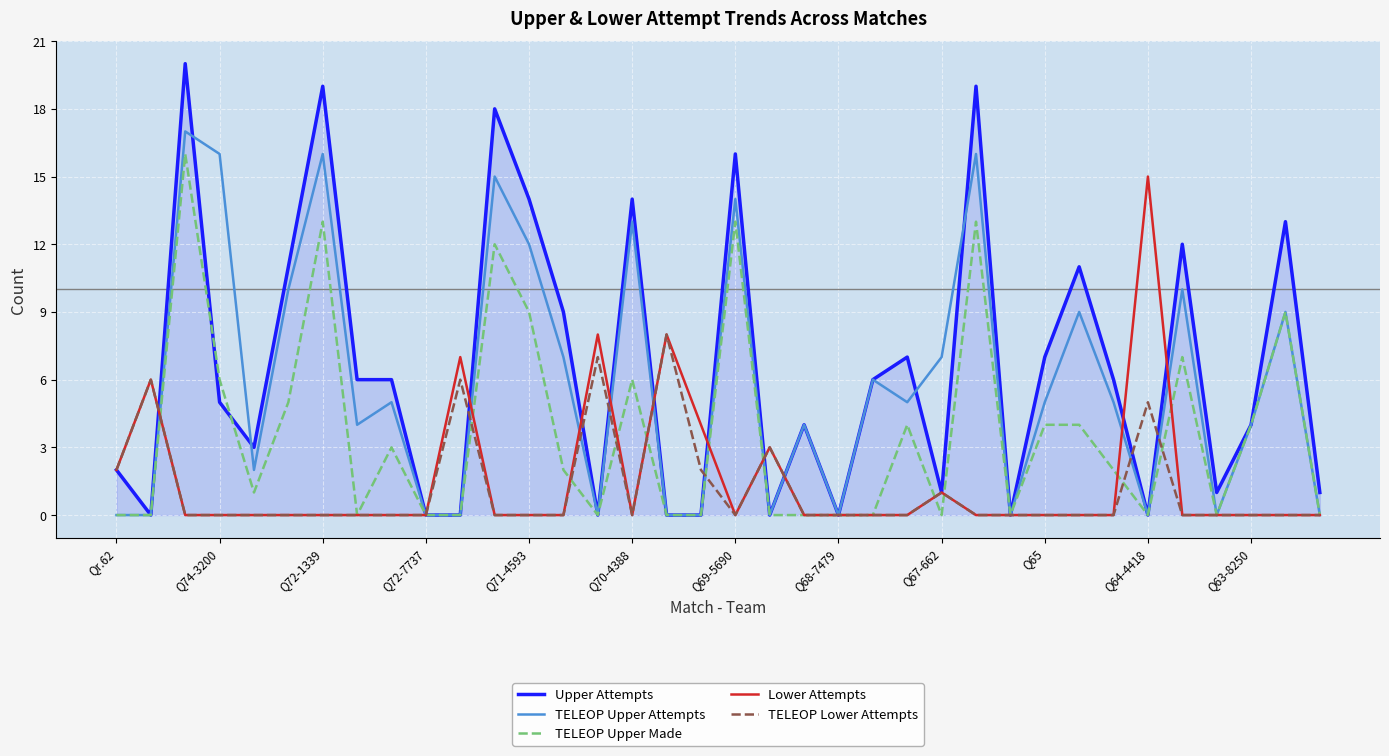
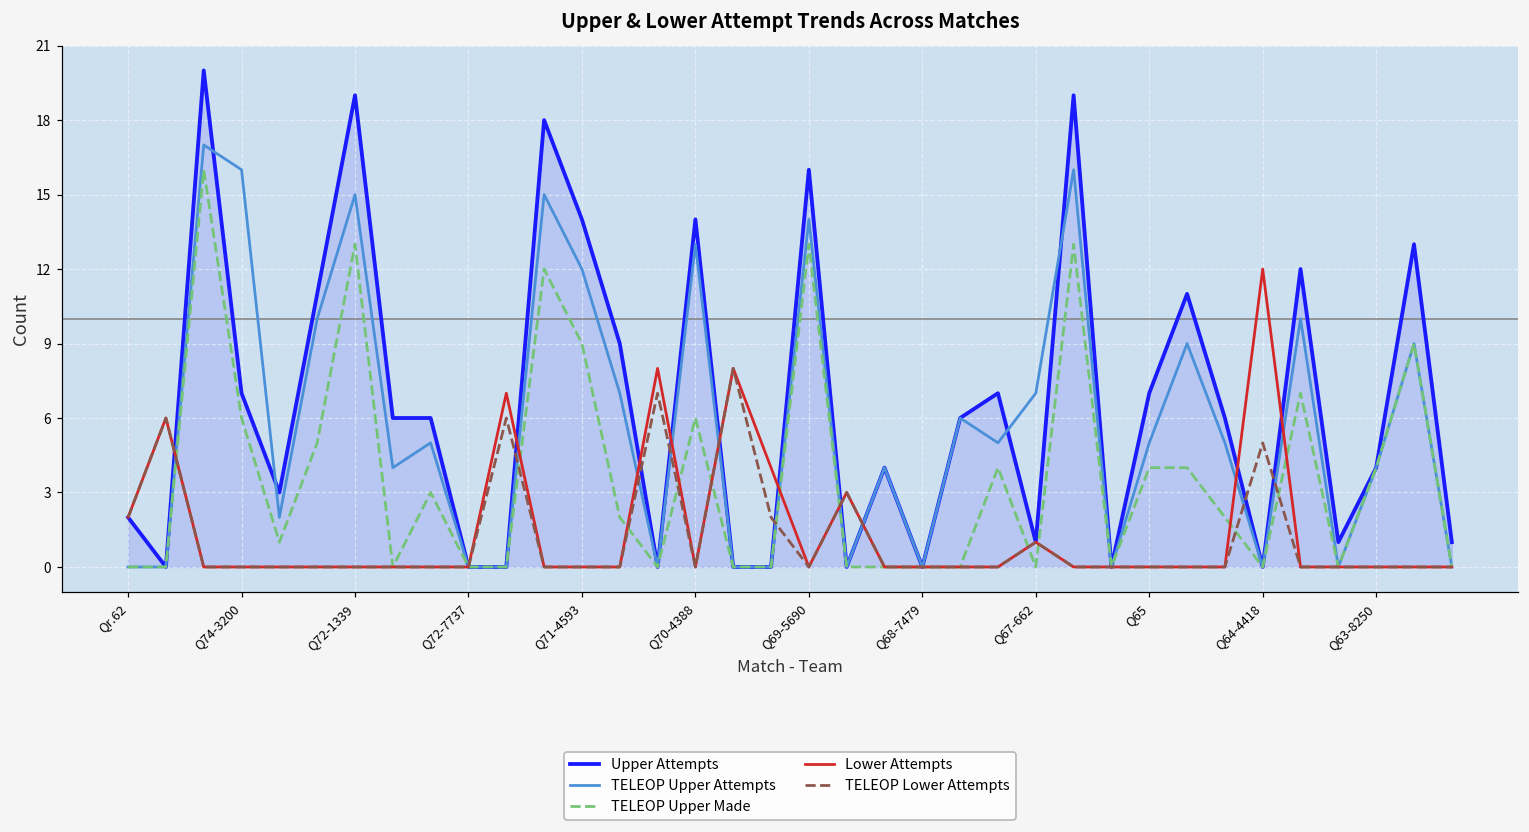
  {
    "Upper Attempts": {
-     "Q74-3200": 5,
+     "Q74-3200": 7,
      "Q72-1339": 19,
      "Q71-4593": 14,
      "Q70-4388": 14,
      "Q69-5690": 16,
      "Q65": 7
    },
    "TELEOP Upper Attempts": {
      "Q74-3200": 16,
-     "Q72-1339": 16,
+     "Q72-1339": 15,
      "Q71-4593": 12,
      "Q70-4388": 13,
      "Q69-5690": 14,
      "Q67-662": 7,
      "Q65": 5
    },
    "TELEOP Upper Made": {
      "Q74-3200": 6,
      "Q72-1339": 13,
      "Q71-4593": 9,
      "Q70-4388": 6,
      "Q69-5690": 13,
      "Q67-662": 0,
      "Q65": 4
    },
    "Lower Attempts": {
-     "Q64-4418": 15
+     "Q64-4418": 12
    },
    "TELEOP Lower Attempts": {
      "Q64-4418": 5
    }
  }
